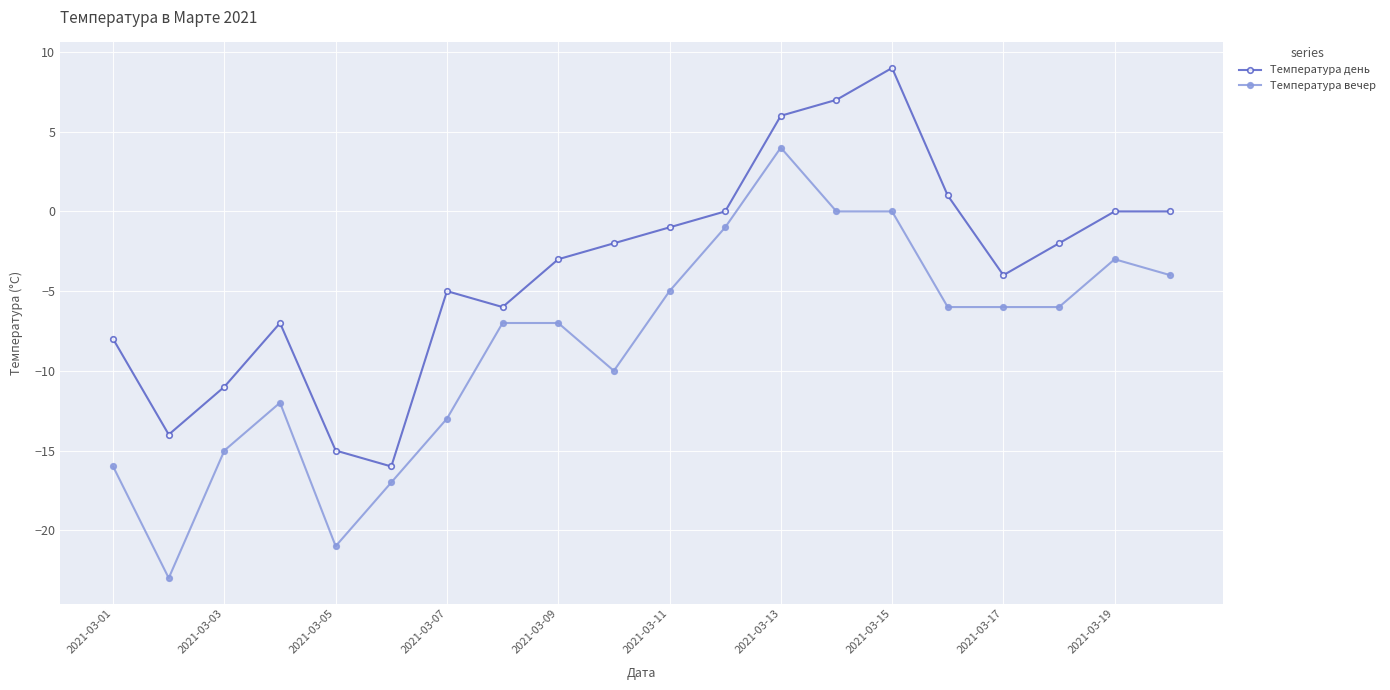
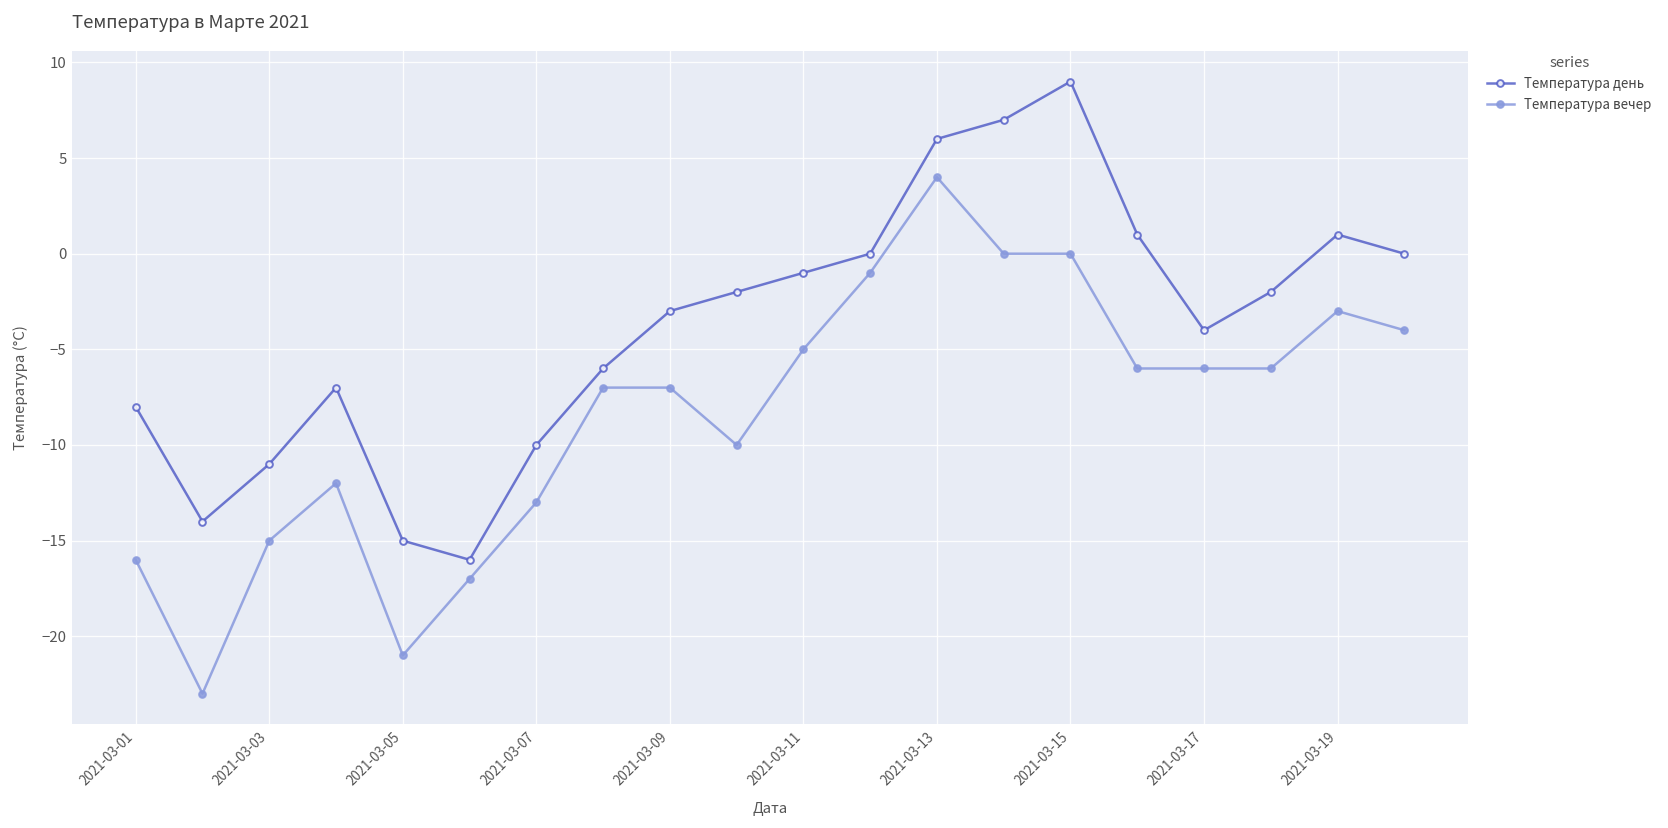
  {
    "Температура день": {
      "2021-03-01": -8,
      "2021-03-03": -11,
      "2021-03-05": -15,
-     "2021-03-07": -5,
+     "2021-03-07": -10,
      "2021-03-09": -3,
      "2021-03-11": -1,
      "2021-03-13": 6,
      "2021-03-15": 9,
      "2021-03-17": -4,
-     "2021-03-19": 0
+     "2021-03-19": 1
    },
    "Температура вечер": {
      "2021-03-01": -16,
      "2021-03-03": -15,
      "2021-03-05": -21,
      "2021-03-07": -13,
      "2021-03-09": -7,
      "2021-03-11": -5,
      "2021-03-13": 4,
      "2021-03-15": 0,
      "2021-03-17": -6,
      "2021-03-19": -3
    }
  }
